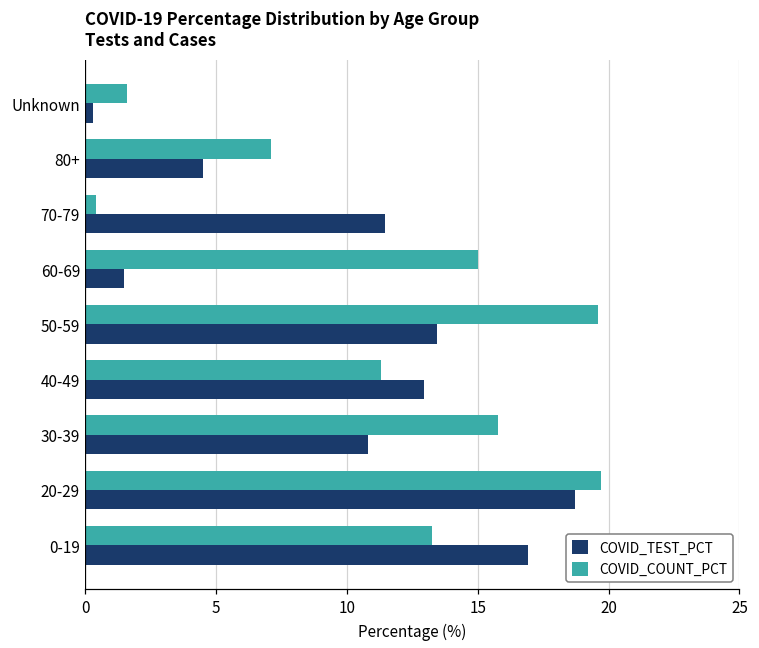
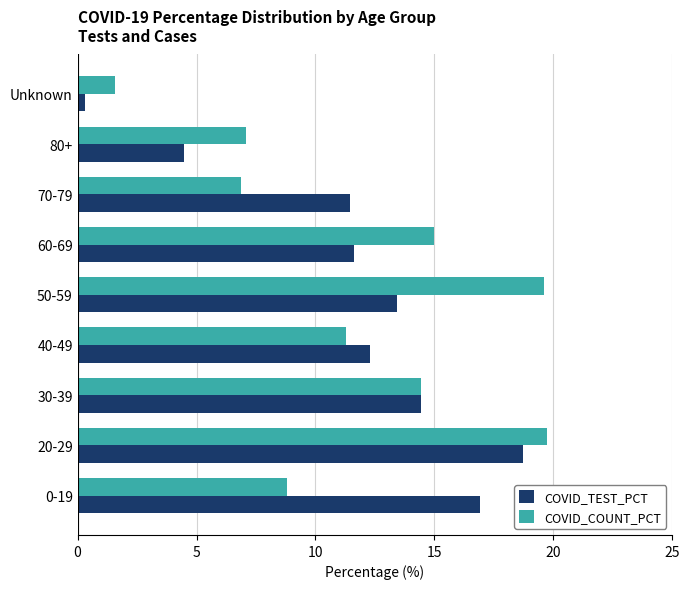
  {
    "COVID_TEST_PCT": {
      "Unknown": 0.3,
      "80+": 4.5,
      "70-79": 11.5,
-     "60-69": 1.5,
+     "60-69": 11.6,
      "50-59": 13.4,
-     "40-49": 12.9,
-     "30-39": 10.8,
+     "40-49": 12.3,
+     "30-39": 14.4,
      "20-29": 18.7,
      "0-19": 16.9
    },
    "COVID_COUNT_PCT": {
      "Unknown": 1.6,
      "80+": 7.1,
-     "70-79": 0.4,
+     "70-79": 6.9,
      "60-69": 15.0,
      "50-59": 19.6,
      "40-49": 11.3,
-     "30-39": 15.8,
+     "30-39": 14.4,
      "20-29": 19.7,
-     "0-19": 13.3
+     "0-19": 8.8
    }
  }
